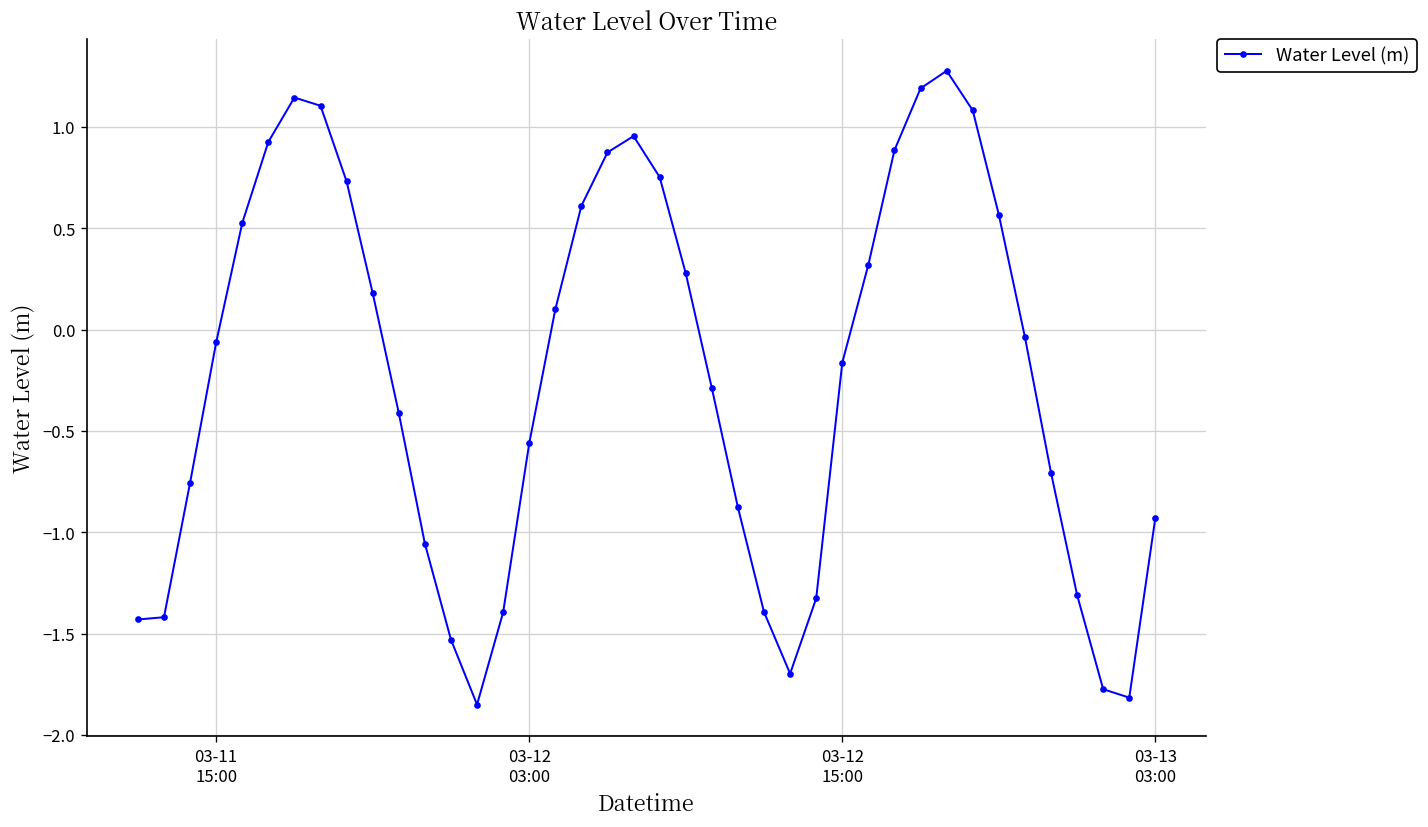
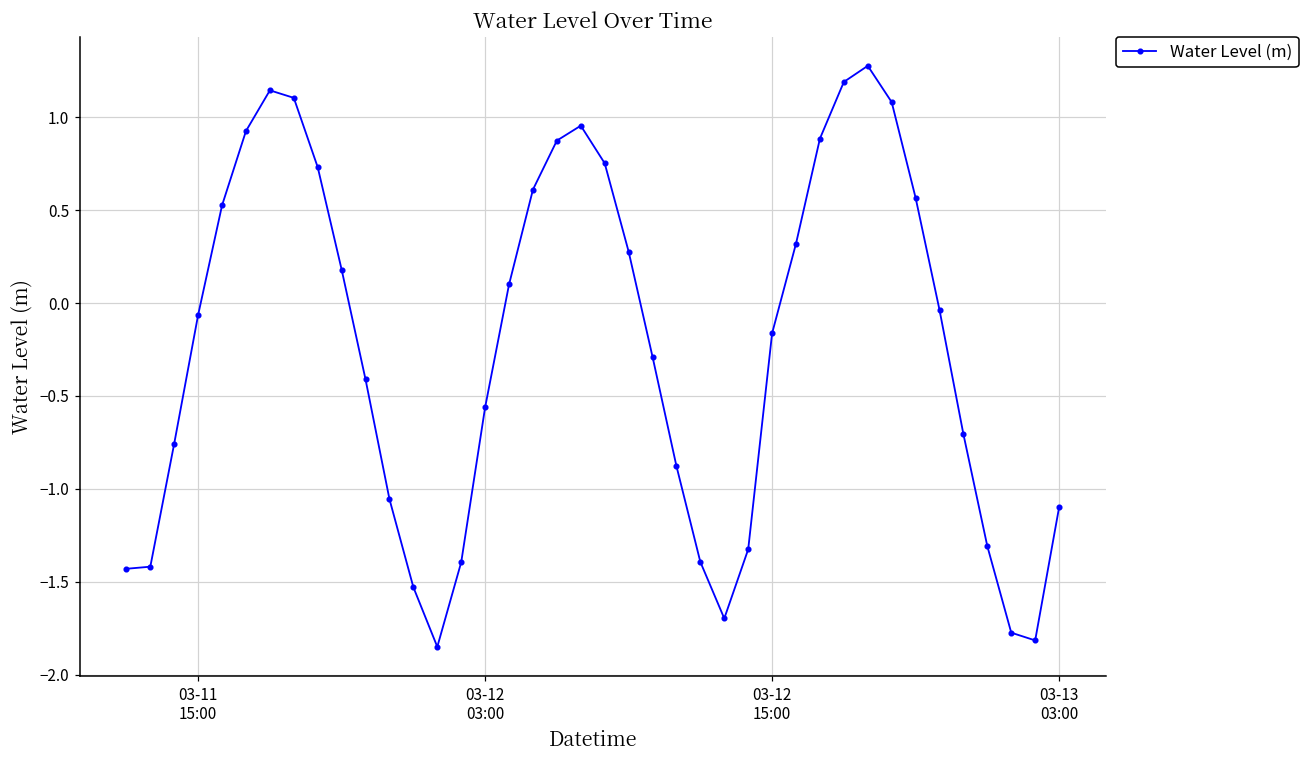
  {
    "03-11 15:00": -0.06,
    "03-12 03:00": -0.56,
    "03-12 15:00": -0.16,
-   "03-13 03:00": -0.93
+   "03-13 03:00": -1.10
  }
